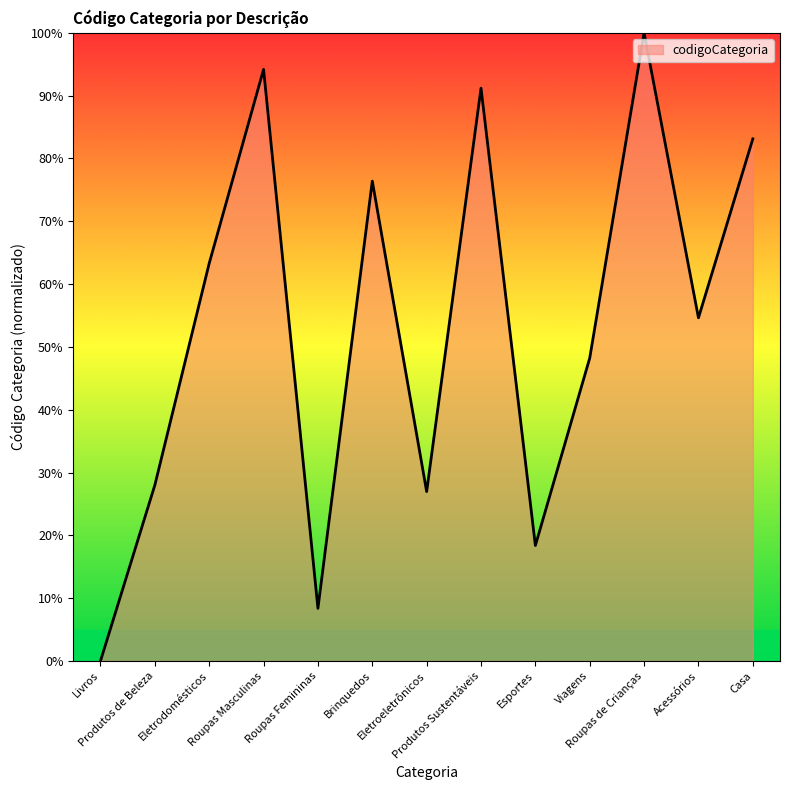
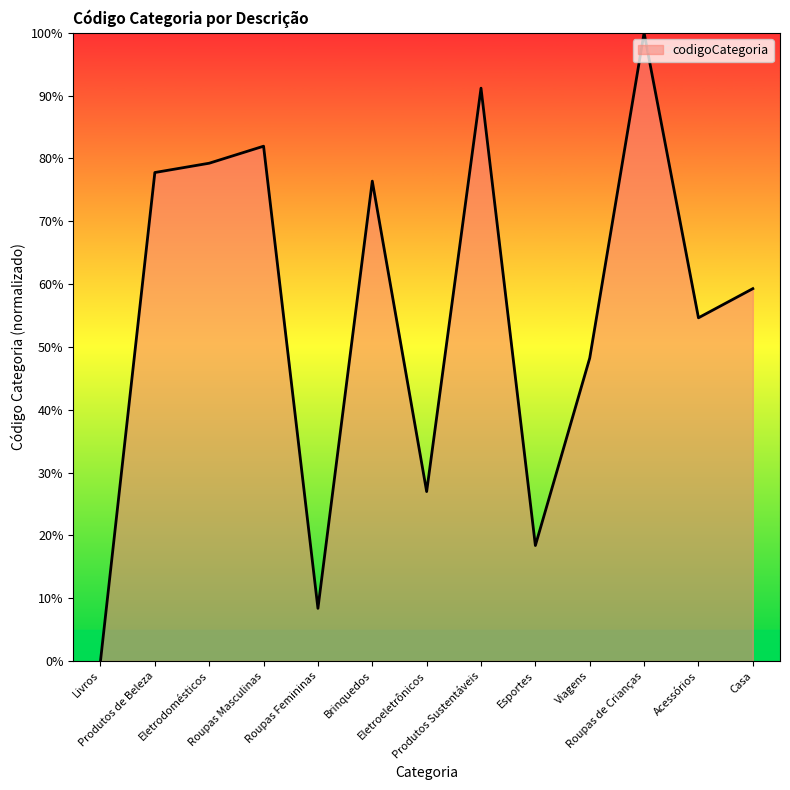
  {
-   "Produtos de Beleza": "28%",
-   "Eletrodomésticos": "63%",
-   "Roupas Masculinas": "94%",
+   "Produtos de Beleza": "78%",
+   "Eletrodomésticos": "79%",
+   "Roupas Masculinas": "82%",
    "Roupas Femininas": "8%",
    "Brinquedos": "76%",
    "Eletroeletrônicos": "27%",
    "Produtos Sustentáveis": "91%",
    "Esportes": "18%",
    "Viagens": "48%",
    "Roupas de Crianças": "100%",
    "Acessórios": "55%",
-   "Casa": "83%"
+   "Casa": "59%"
  }
